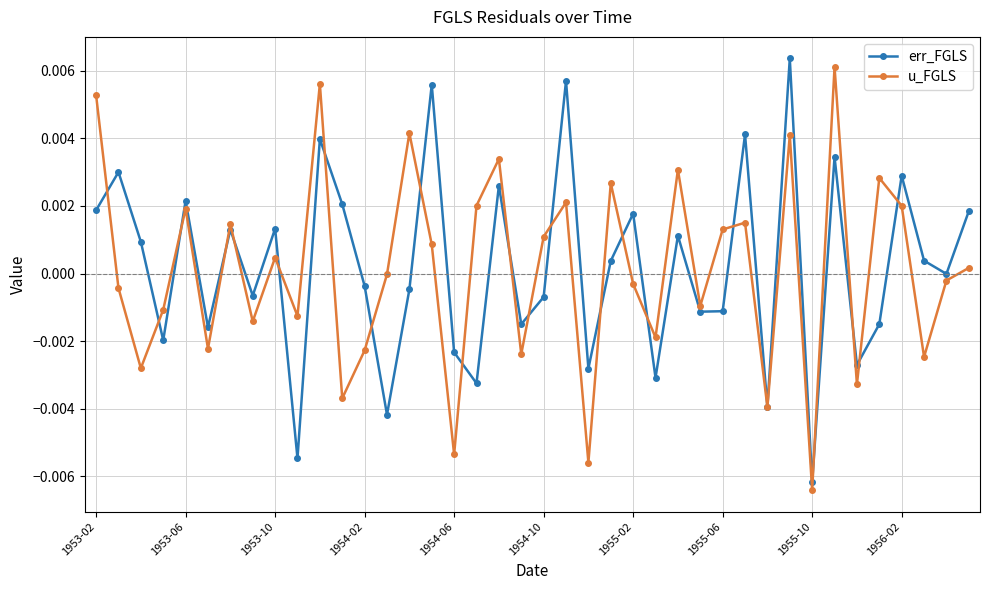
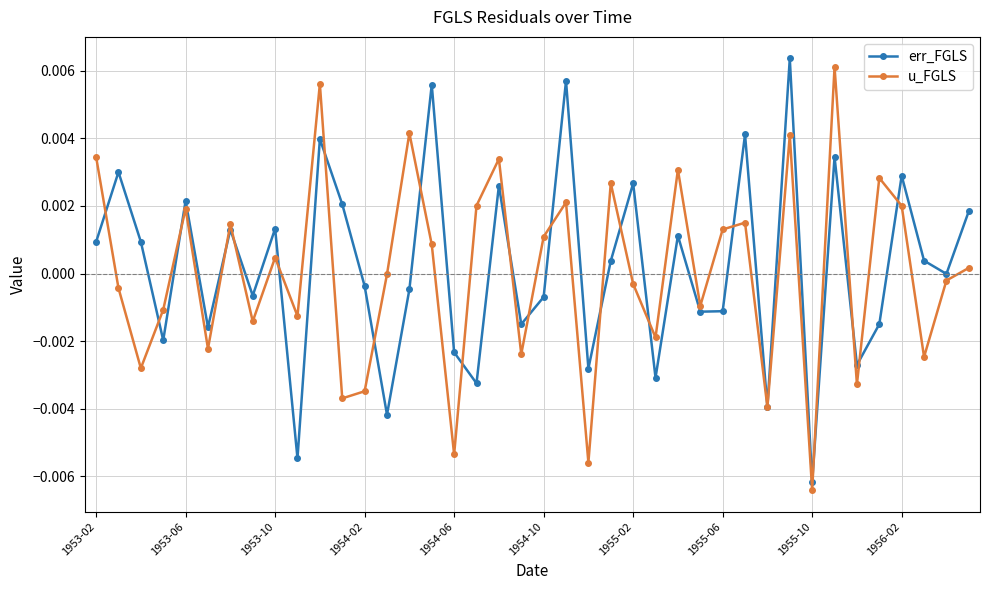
  {
    "err_FGLS": {
-     "1953-02": 0.0019,
+     "1953-02": 0.0009,
      "1953-06": 0.0022,
      "1953-10": 0.0013,
      "1954-02": -0.0004,
      "1954-06": -0.0023,
      "1954-10": -0.0007,
-     "1955-02": 0.0018,
+     "1955-02": 0.0027,
      "1955-06": -0.0011,
      "1955-10": -0.0062,
      "1956-02": 0.0029
    },
    "u_FGLS": {
-     "1953-02": 0.0053,
+     "1953-02": 0.0035,
      "1953-06": 0.0019,
      "1953-10": 0.0005,
-     "1954-02": -0.0023,
+     "1954-02": -0.0035,
      "1954-06": -0.0053,
      "1954-10": 0.0011,
      "1955-02": -0.0003,
      "1955-06": 0.0013,
      "1955-10": -0.0064,
      "1956-02": 0.0020
    }
  }
